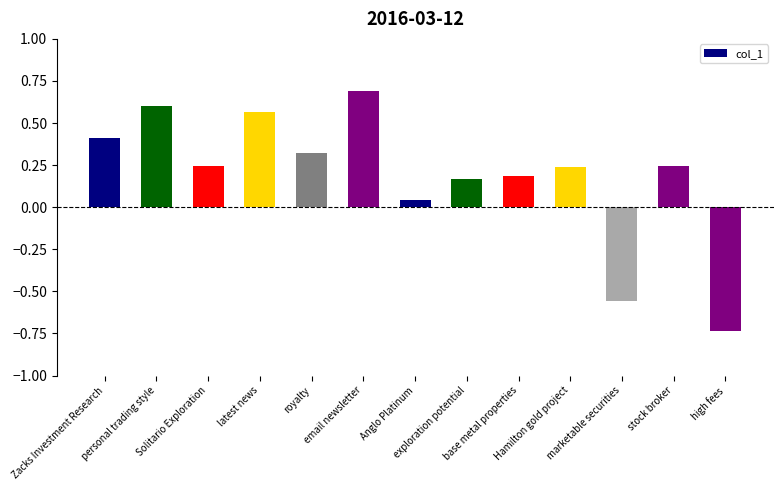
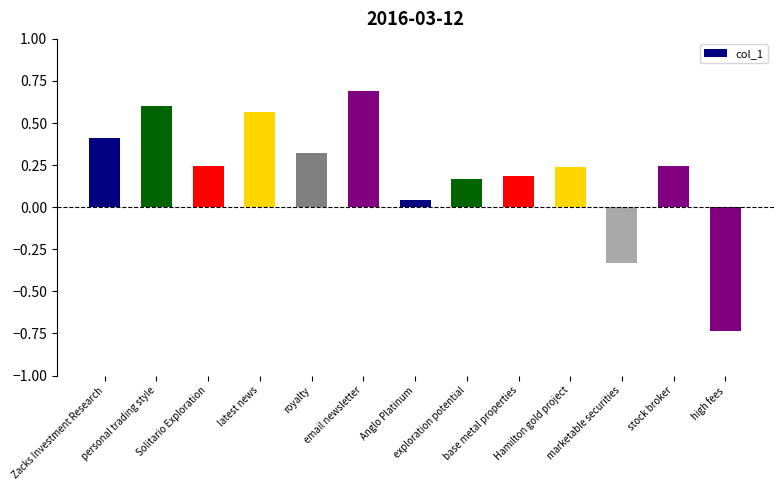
  {
    "Zacks Investment Research": 0.41,
    "personal trading style": 0.60,
    "Solitario Exploration": 0.24,
    "latest news": 0.57,
    "royalty": 0.32,
    "email newsletter": 0.69,
    "Anglo Platinum": 0.04,
    "exploration potential": 0.17,
    "base metal properties": 0.19,
    "Hamilton gold project": 0.24,
-   "marketable securities": -0.56,
+   "marketable securities": -0.33,
    "stock broker": 0.25,
    "high fees": -0.74
  }
